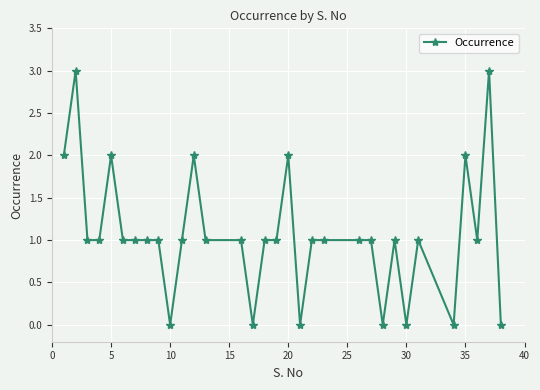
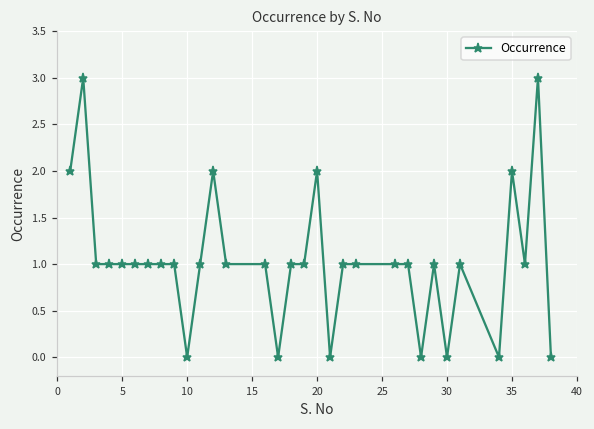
  {
-   "5": 2,
+   "5": 1,
    "10": 0,
    "20": 2,
    "30": 0,
    "35": 2
  }
